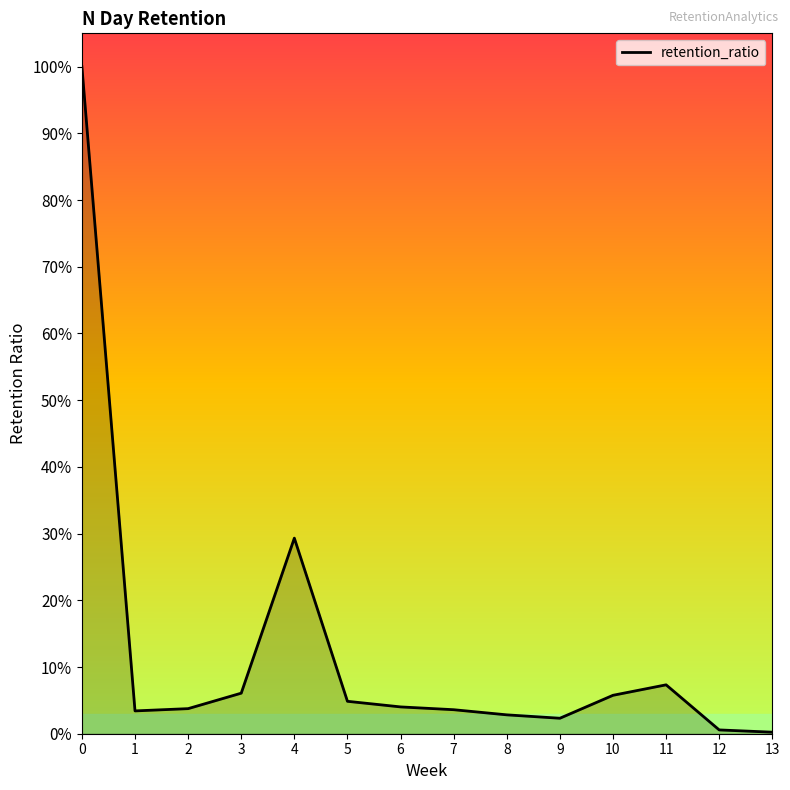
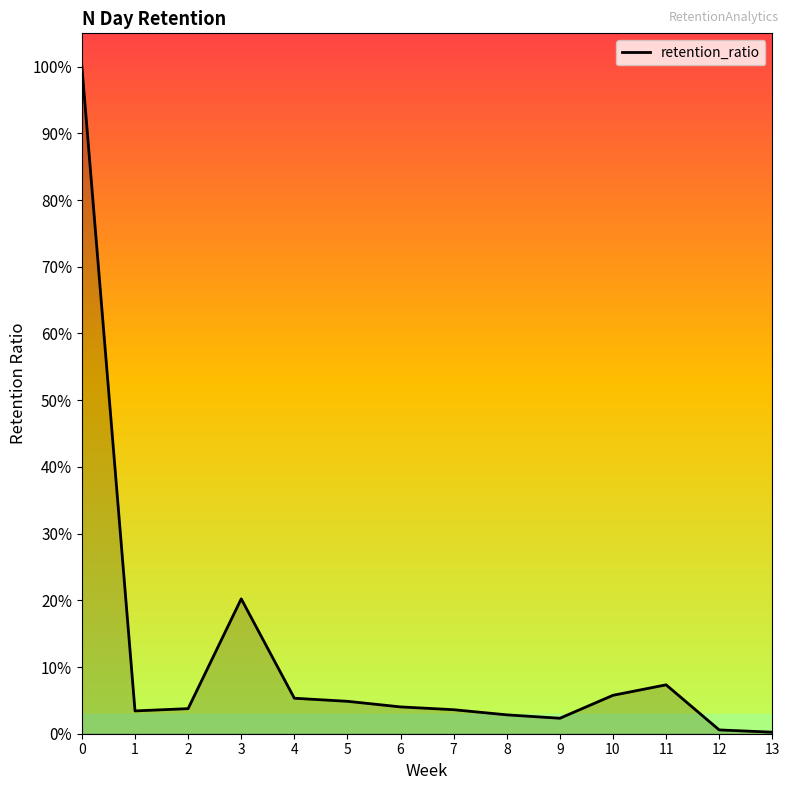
  {
    "0": "100%",
    "1": "3%",
    "2": "4%",
-   "3": "6%",
-   "4": "29%",
+   "3": "20%",
+   "4": "5%",
    "5": "5%",
    "6": "4%",
    "7": "4%",
    "10": "6%",
    "11": "7%"
  }
